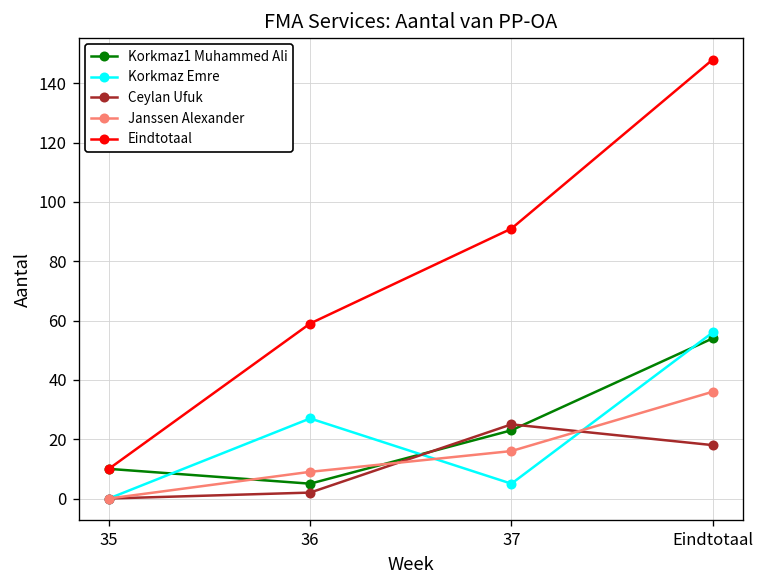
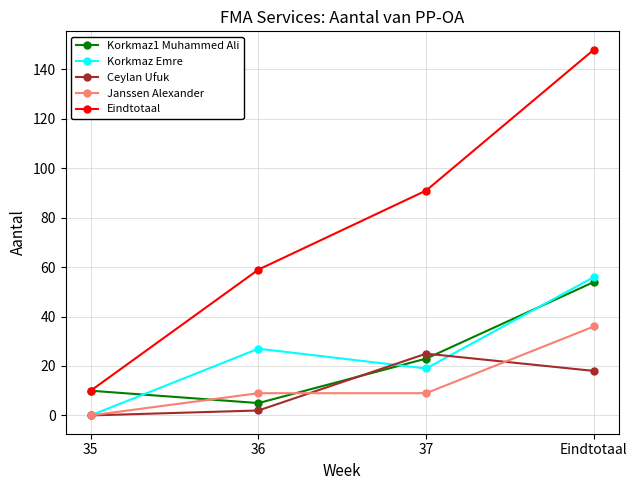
  {
    "Korkmaz1 Muhammed Ali": {
      "36": 5,
      "37": 23,
      "Eindtotaal": 54
    },
    "Korkmaz Emre": {
      "36": 27,
-     "37": 5,
+     "37": 19,
      "Eindtotaal": 56
    },
    "Ceylan Ufuk": {
      "36": 2,
      "37": 25,
      "Eindtotaal": 18
    },
    "Janssen Alexander": {
      "36": 9,
-     "37": 16,
+     "37": 9,
      "Eindtotaal": 36
    },
    "Eindtotaal": {
      "36": 59,
      "37": 91,
      "Eindtotaal": 148
    }
  }
